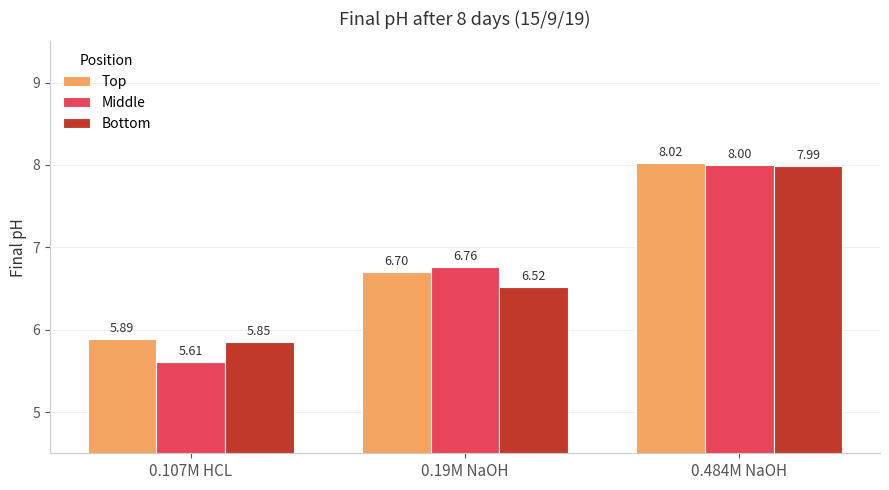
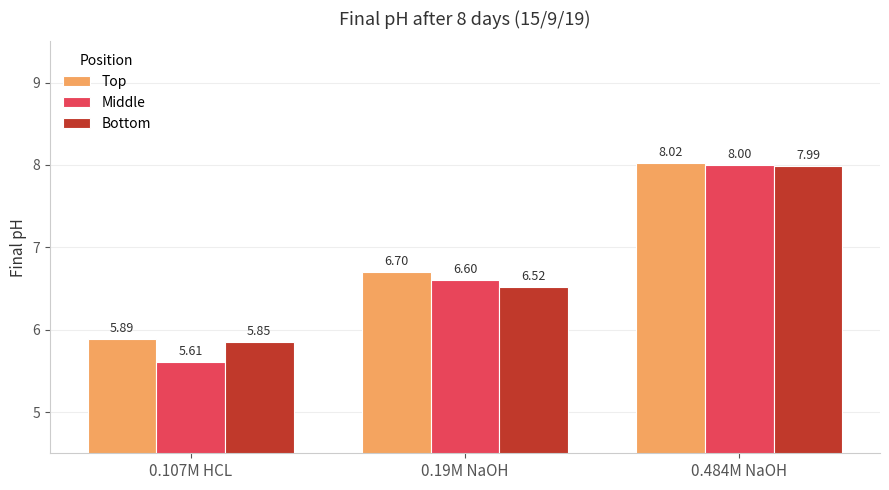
  {
    "Top": {
      "0.107M HCL": 5.89,
      "0.19M NaOH": 6.70,
      "0.484M NaOH": 8.02
    },
    "Middle": {
      "0.107M HCL": 5.61,
-     "0.19M NaOH": 6.76,
+     "0.19M NaOH": 6.60,
      "0.484M NaOH": 8.00
    },
    "Bottom": {
      "0.107M HCL": 5.85,
      "0.19M NaOH": 6.52,
      "0.484M NaOH": 7.99
    }
  }
